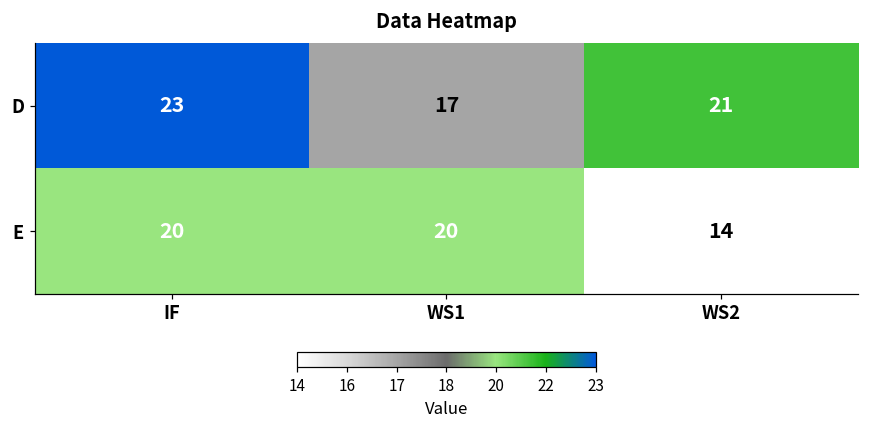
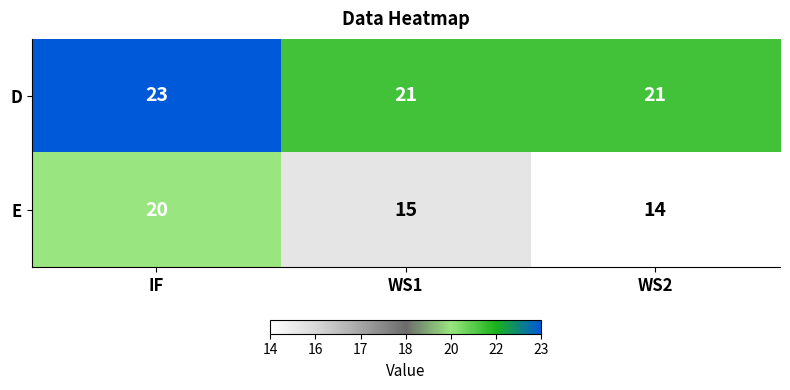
  {
    "D": {
      "IF": 23,
-     "WS1": 17,
+     "WS1": 21,
      "WS2": 21
    },
    "E": {
      "IF": 20,
-     "WS1": 20,
+     "WS1": 15,
      "WS2": 14
    }
  }
